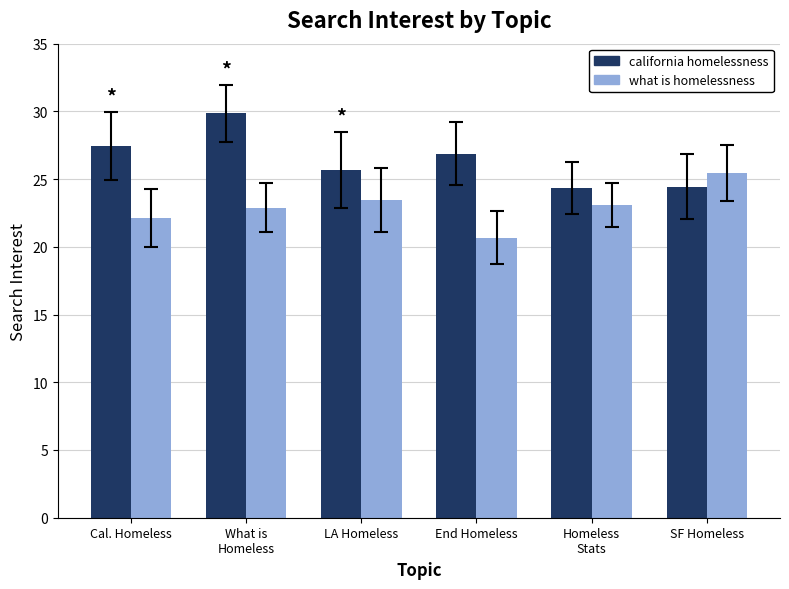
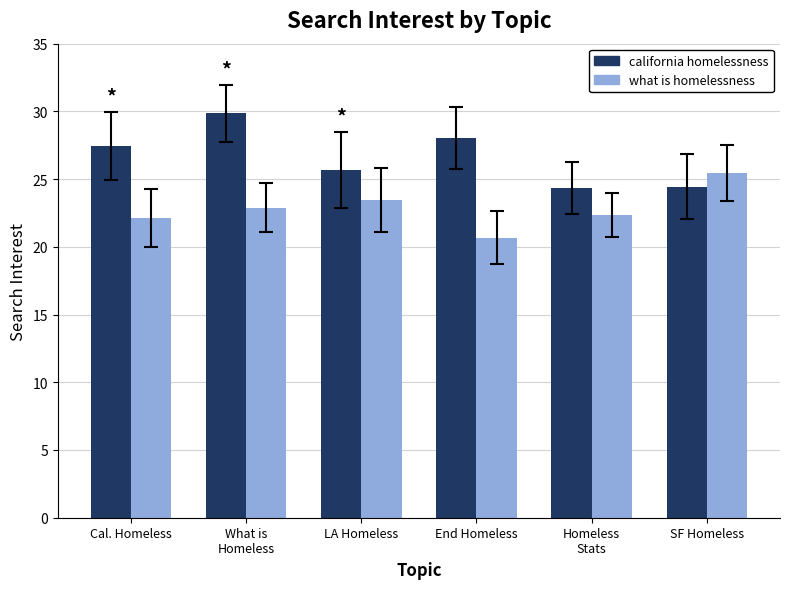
  {
    "california homelessness": {
      "Cal. Homeless": 27.5,
      "What is Homeless": 29.9,
      "LA Homeless": 25.7,
-     "End Homeless": 26.9,
+     "End Homeless": 28.0,
      "Homeless Stats": 24.3,
      "SF Homeless": 24.5
    },
    "what is homelessness": {
      "Cal. Homeless": 22.1,
      "What is Homeless": 22.9,
      "LA Homeless": 23.5,
      "End Homeless": 20.7,
-     "Homeless Stats": 23.1,
+     "Homeless Stats": 22.3,
      "SF Homeless": 25.5
    }
  }
